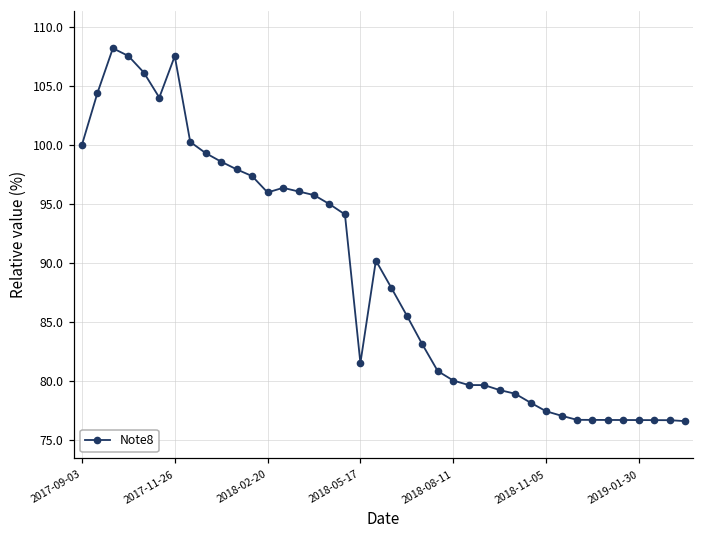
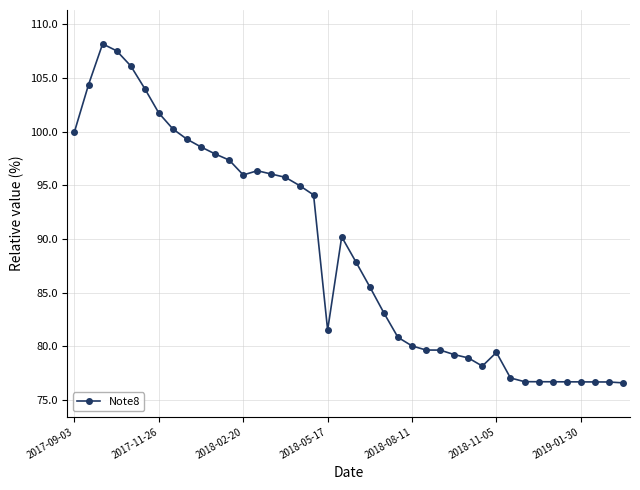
  {
    "2017-09-03": 100.0,
-   "2017-11-26": 107.5,
+   "2017-11-26": 101.7,
    "2018-02-20": 96.0,
    "2018-05-17": 81.5,
    "2018-08-11": 80.0,
-   "2018-11-05": 77.4,
+   "2018-11-05": 79.4,
    "2019-01-30": 76.7
  }
